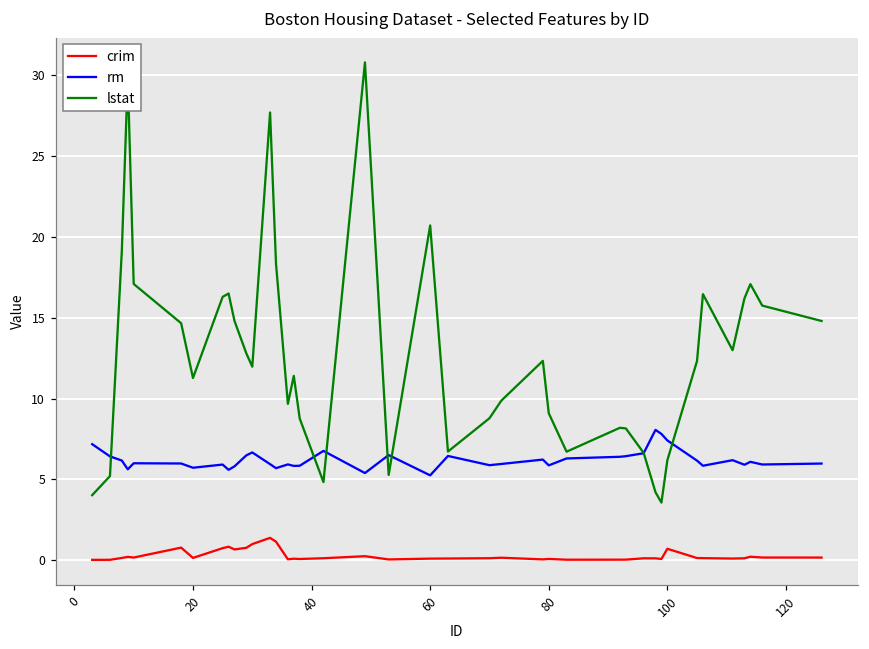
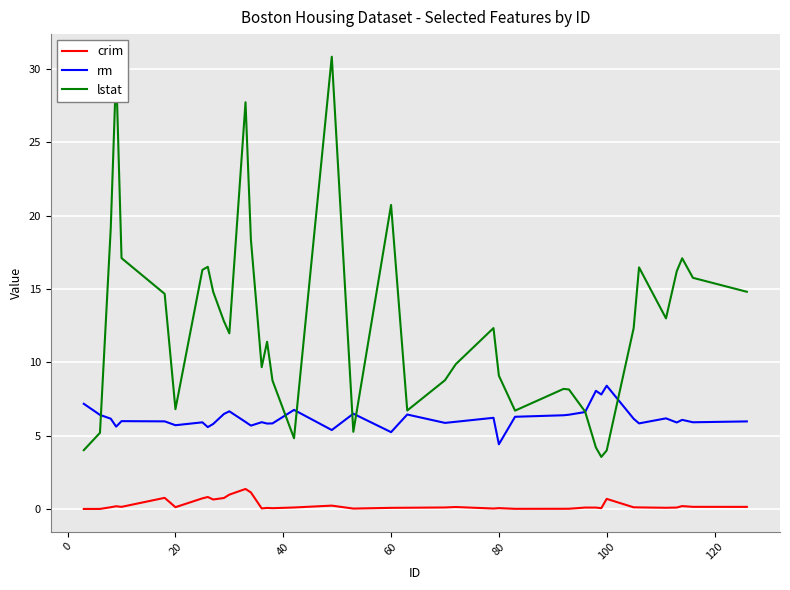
  {
    "crim": {
      "20": 0.1,
      "60": 0.1,
      "80": 0.1,
      "100": 0.7
    },
    "rm": {
      "20": 5.7,
      "60": 5.3,
-     "80": 5.9,
-     "100": 7.4
+     "80": 4.4,
+     "100": 8.4
    },
    "lstat": {
-     "20": 11.3,
+     "20": 6.8,
      "60": 20.7,
      "80": 9.1,
-     "100": 6.2
+     "100": 4.0
    }
  }
